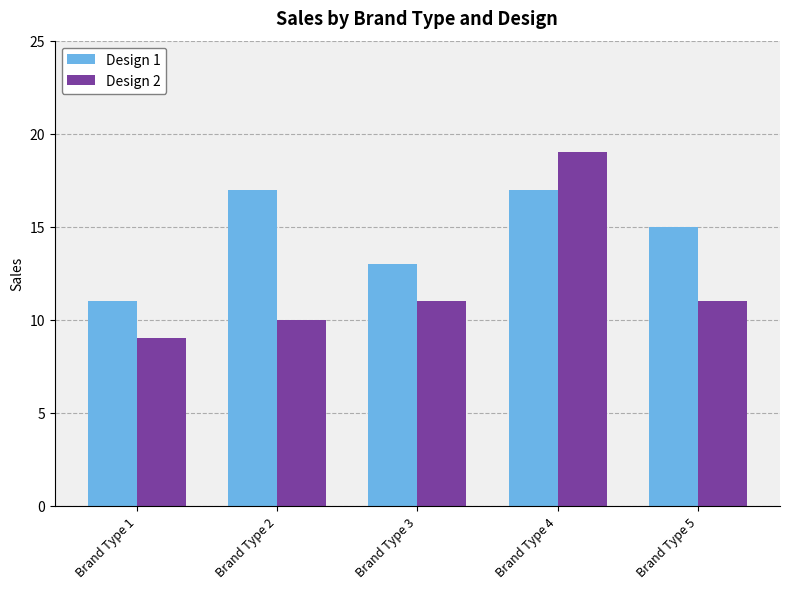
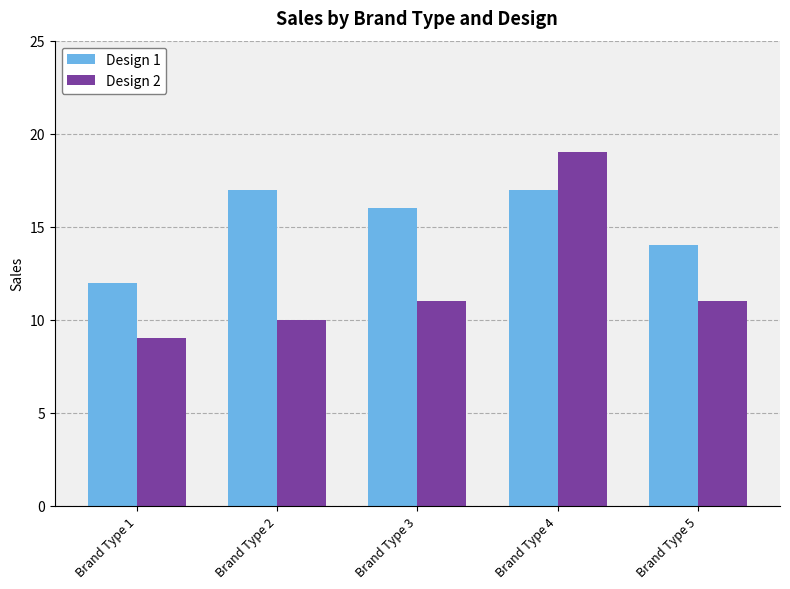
  {
    "Design 1": {
-     "Brand Type 1": 11,
+     "Brand Type 1": 12,
      "Brand Type 2": 17,
-     "Brand Type 3": 13,
+     "Brand Type 3": 16,
      "Brand Type 4": 17,
-     "Brand Type 5": 15
+     "Brand Type 5": 14
    },
    "Design 2": {
      "Brand Type 1": 9,
      "Brand Type 2": 10,
      "Brand Type 3": 11,
      "Brand Type 4": 19,
      "Brand Type 5": 11
    }
  }
